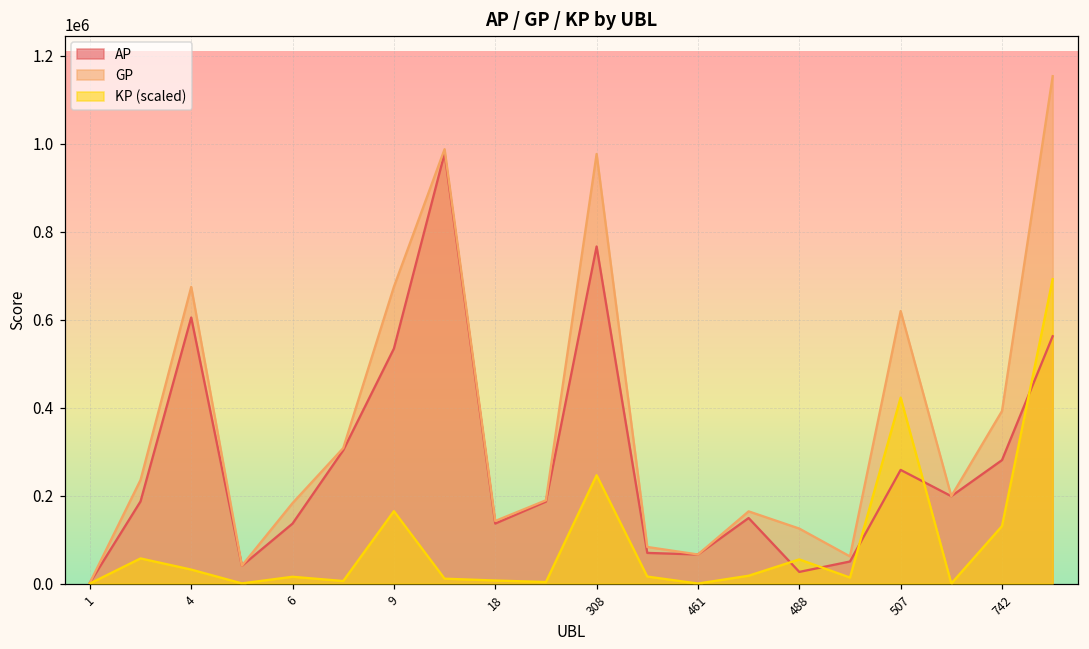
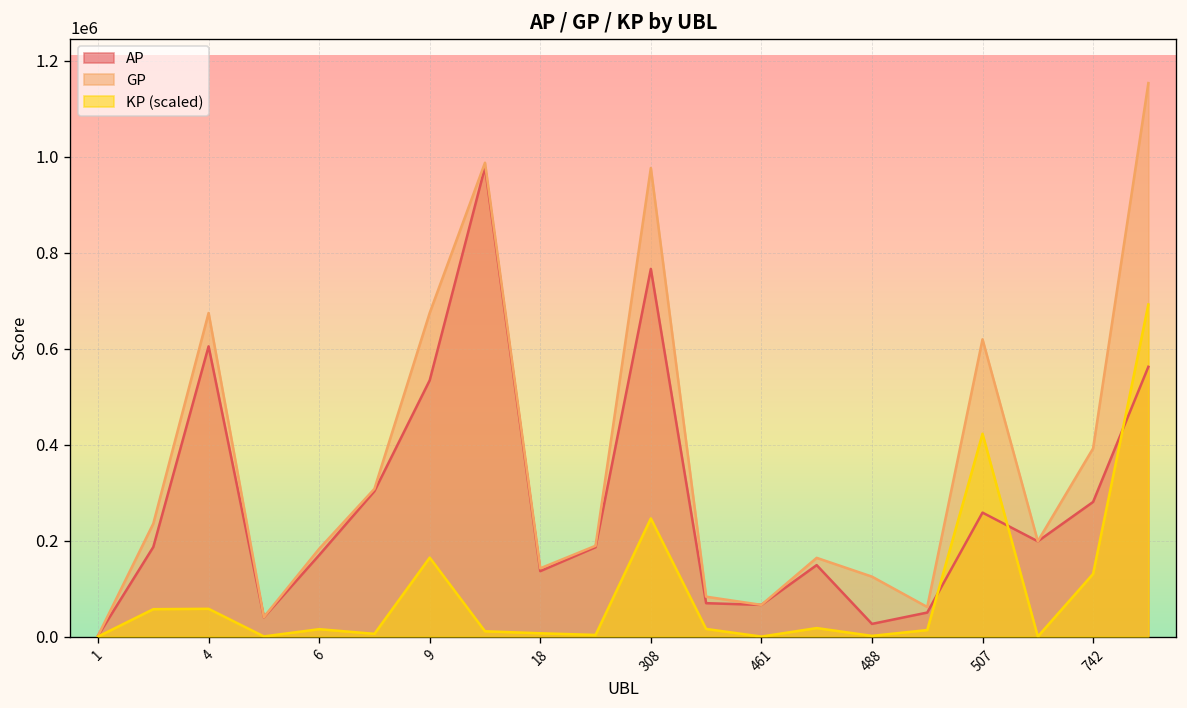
  {
    "AP": {
      "4": 610000,
-     "6": 140000,
+     "6": 170000,
      "308": 770000,
      "488": 30000,
      "507": 260000,
      "742": 280000
    },
    "GP": {
      "4": 670000,
      "6": 180000,
      "308": 980000,
      "488": 120000,
      "507": 620000,
      "742": 390000
    },
    "KP (scaled)": {
-     "4": 30000,
+     "4": 60000,
      "6": 20000,
      "18": 10000,
      "308": 250000,
      "461": 0,
-     "488": 50000,
+     "488": 0,
      "507": 420000,
      "742": 130000
    }
  }
